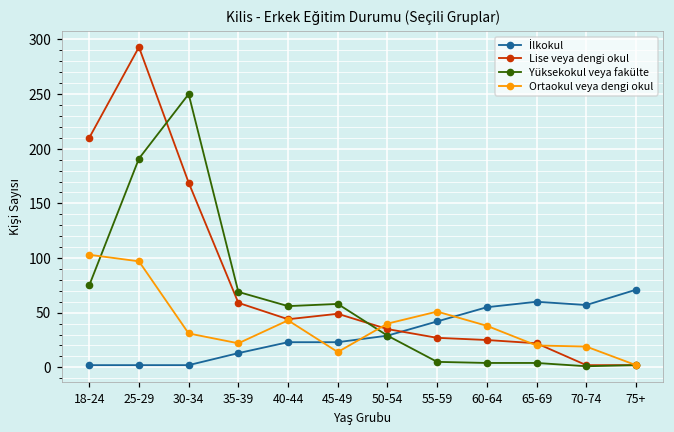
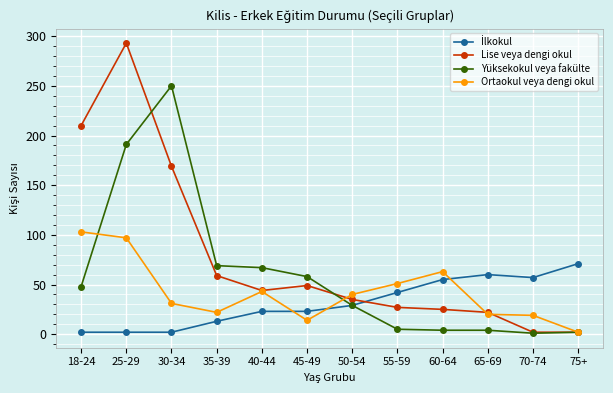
  {
    "İlkokul": {
      "18-24": 0,
      "25-29": 0,
      "30-34": 0,
      "35-39": 10,
      "40-44": 20,
      "45-49": 20,
      "55-59": 40,
      "60-64": 60,
      "65-69": 60,
      "70-74": 60,
      "75+": 70
    },
    "Lise veya dengi okul": {
      "18-24": 210,
      "25-29": 290,
      "30-34": 170,
      "35-39": 60,
      "45-49": 50,
      "50-54": 40,
      "55-59": 30,
      "60-64": 30
    },
    "Yüksekokul veya fakülte": {
-     "18-24": 80,
+     "18-24": 50,
      "25-29": 190,
      "30-34": 250,
      "35-39": 70,
-     "40-44": 60,
+     "40-44": 70,
      "45-49": 60,
      "55-59": 10,
      "60-64": 0,
      "65-69": 0
    },
    "Ortaokul veya dengi okul": {
      "18-24": 100,
      "25-29": 100,
      "30-34": 30,
      "35-39": 20,
      "45-49": 10,
      "50-54": 40,
      "55-59": 50,
-     "60-64": 40,
+     "60-64": 60,
      "70-74": 20
    }
  }
